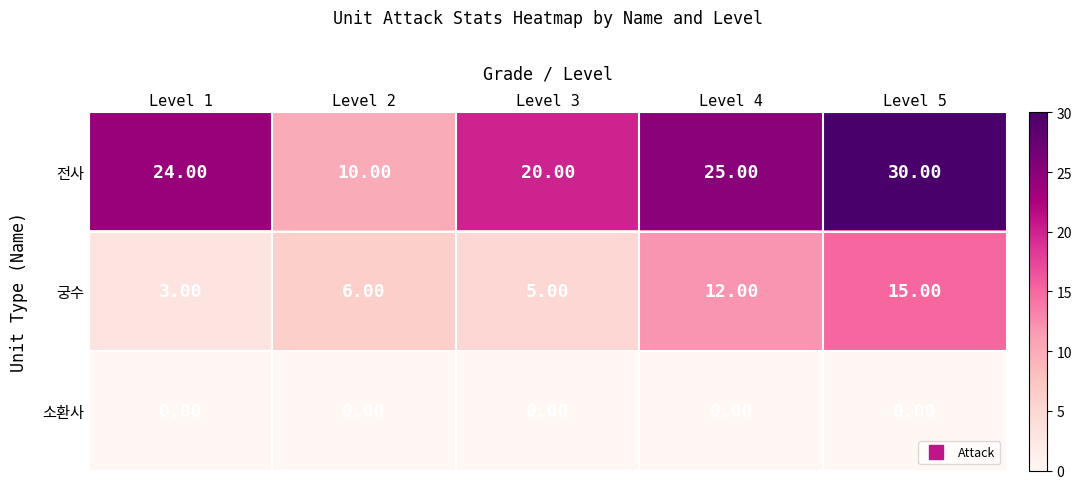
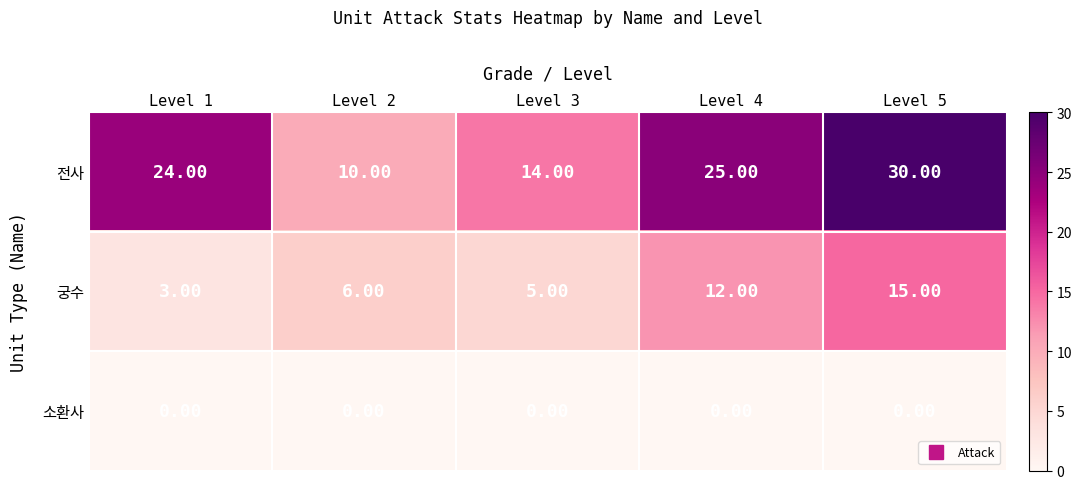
  {
    "전사": {
      "Level 1": 24.00,
      "Level 2": 10.00,
-     "Level 3": 20.00,
+     "Level 3": 14.00,
      "Level 4": 25.00,
      "Level 5": 30.00
    },
    "궁수": {
      "Level 2": 6.00,
      "Level 4": 12.00,
      "Level 5": 15.00
    }
  }
